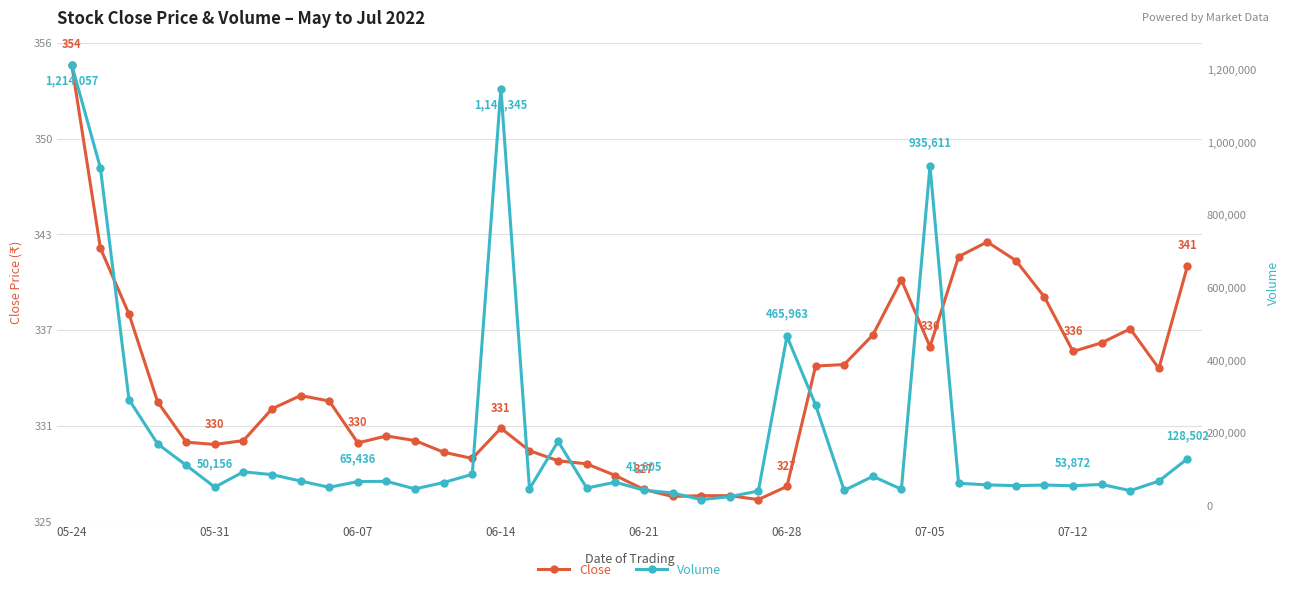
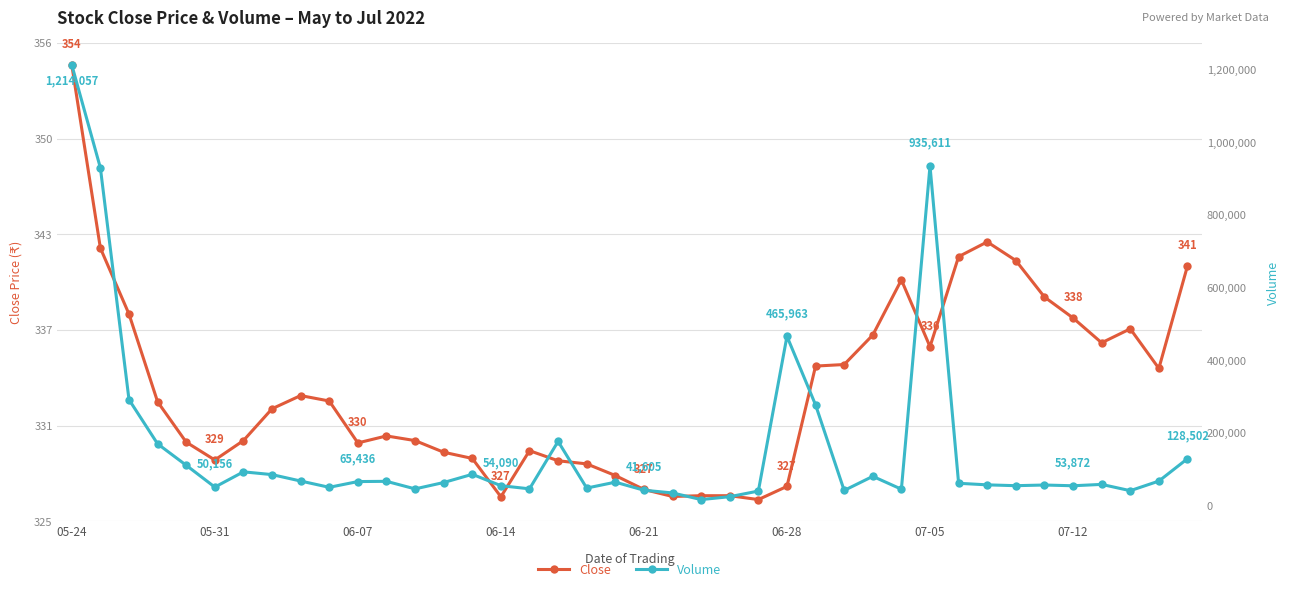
  {
    "Close": {
      "05-24": "354",
-     "05-31": "330",
+     "05-31": "329",
      "06-07": "330",
-     "06-14": "331",
+     "06-14": "327",
      "06-28": "327",
      "07-05": "336",
-     "07-12": "336"
+     "07-12": "338"
    },
    "Volume": {
      "05-24": "1,214,057",
      "06-07": "65,436",
-     "06-14": "1,148,345",
+     "06-14": "54,090",
      "06-28": "465,963",
      "07-05": "935,611",
      "07-12": "53,872"
    }
  }
